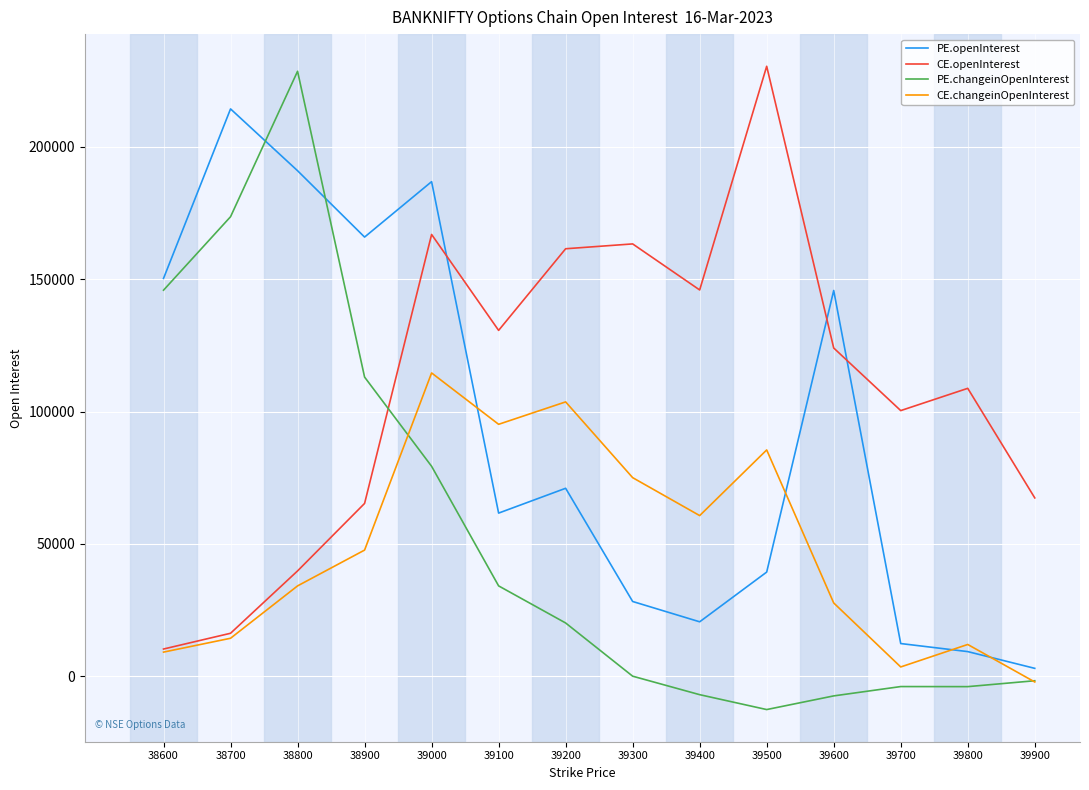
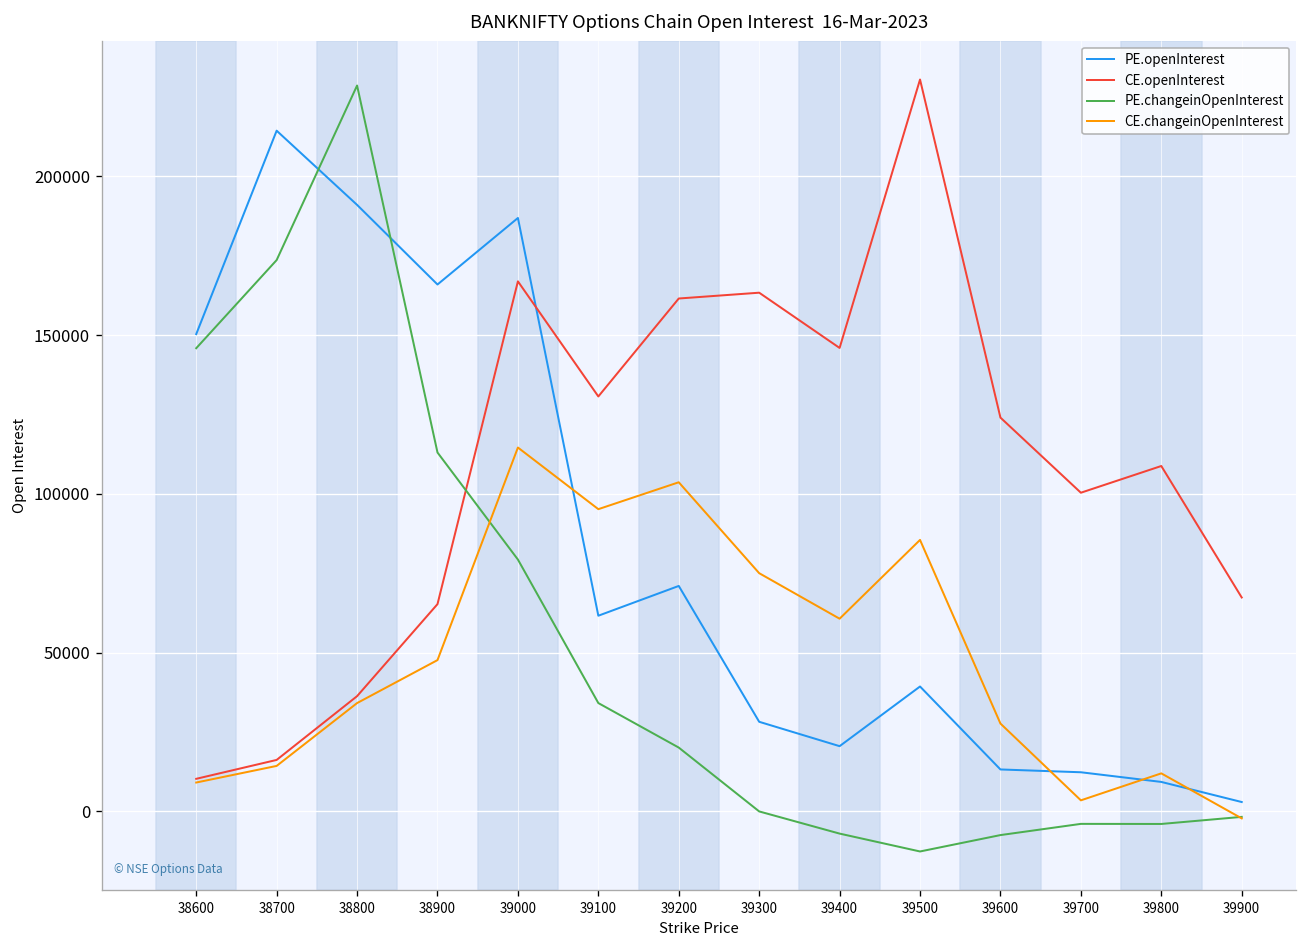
  {
    "PE.openInterest": {
      "38600": 150000,
      "38700": 214000,
      "38800": 191000,
      "38900": 166000,
      "39000": 187000,
      "39100": 62000,
      "39200": 71000,
      "39300": 28000,
      "39400": 21000,
      "39500": 39000,
-     "39600": 146000,
+     "39600": 13000,
      "39700": 12000,
      "39800": 9000,
      "39900": 3000
    },
    "CE.openInterest": {
      "38600": 10000,
      "38700": 16000,
-     "38800": 40000,
+     "38800": 36000,
      "38900": 65000,
      "39000": 167000,
      "39100": 131000,
      "39200": 161000,
      "39300": 163000,
      "39400": 146000,
      "39500": 230000,
      "39600": 124000,
      "39700": 100000,
      "39800": 109000,
      "39900": 67000
    },
    "PE.changeinOpenInterest": {
      "38600": 146000,
      "38700": 174000,
      "38800": 229000,
      "38900": 113000,
      "39000": 79000,
      "39100": 34000,
      "39200": 20000,
      "39300": 0,
      "39400": -7000,
      "39500": -13000,
      "39600": -7000,
      "39700": -4000,
      "39800": -4000
    },
    "CE.changeinOpenInterest": {
      "38600": 9000,
      "38700": 14000,
      "38800": 34000,
      "38900": 48000,
      "39000": 115000,
      "39100": 95000,
      "39200": 104000,
      "39300": 75000,
      "39400": 61000,
      "39500": 85000,
      "39600": 28000,
      "39700": 4000,
      "39800": 12000
    }
  }
